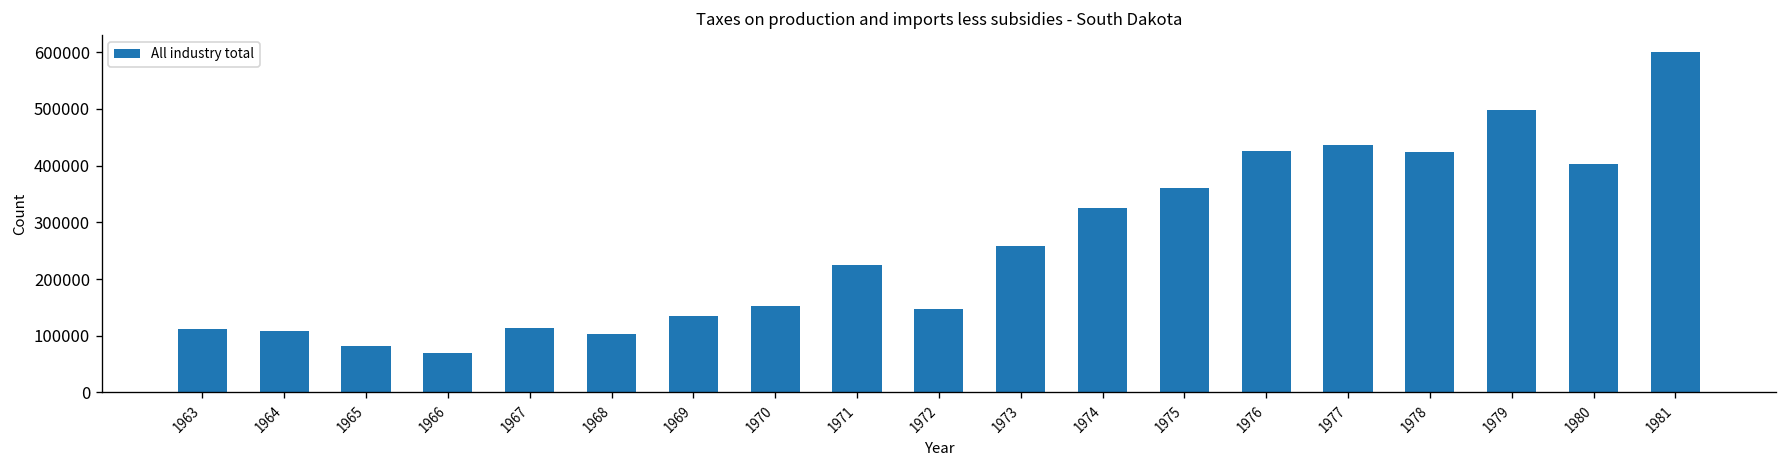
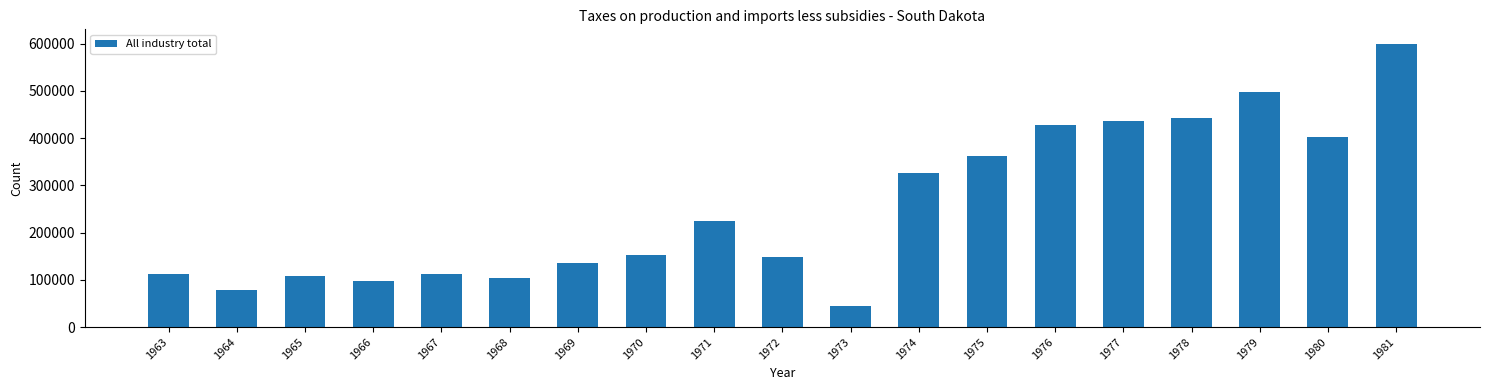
  {
    "1963": 110000,
-   "1964": 110000,
-   "1965": 80000,
-   "1966": 70000,
+   "1964": 80000,
+   "1965": 110000,
+   "1966": 100000,
    "1967": 110000,
    "1968": 100000,
    "1969": 140000,
    "1970": 150000,
    "1971": 220000,
    "1972": 150000,
-   "1973": 260000,
+   "1973": 40000,
    "1974": 330000,
    "1975": 360000,
    "1976": 430000,
    "1977": 440000,
-   "1978": 420000,
+   "1978": 440000,
    "1979": 500000,
    "1980": 400000,
    "1981": 600000
  }
